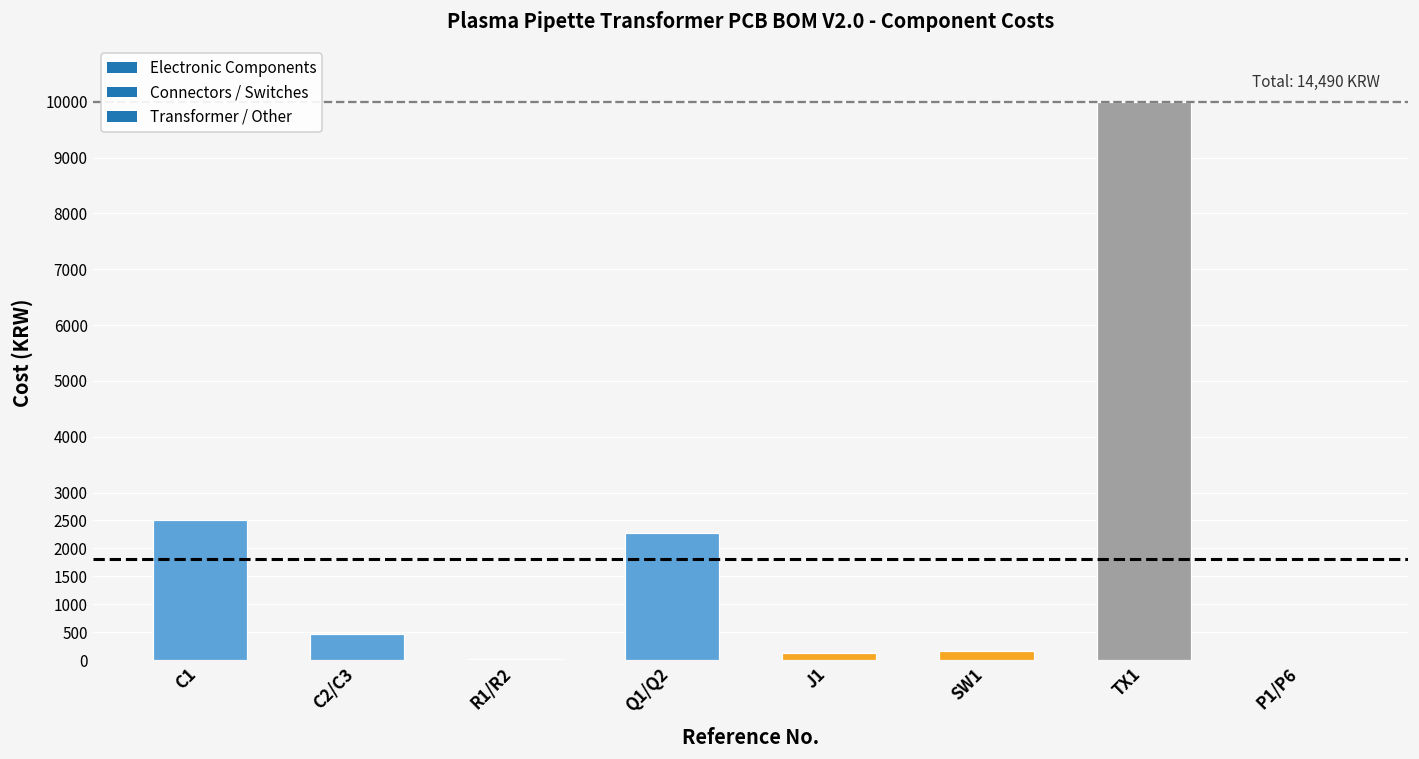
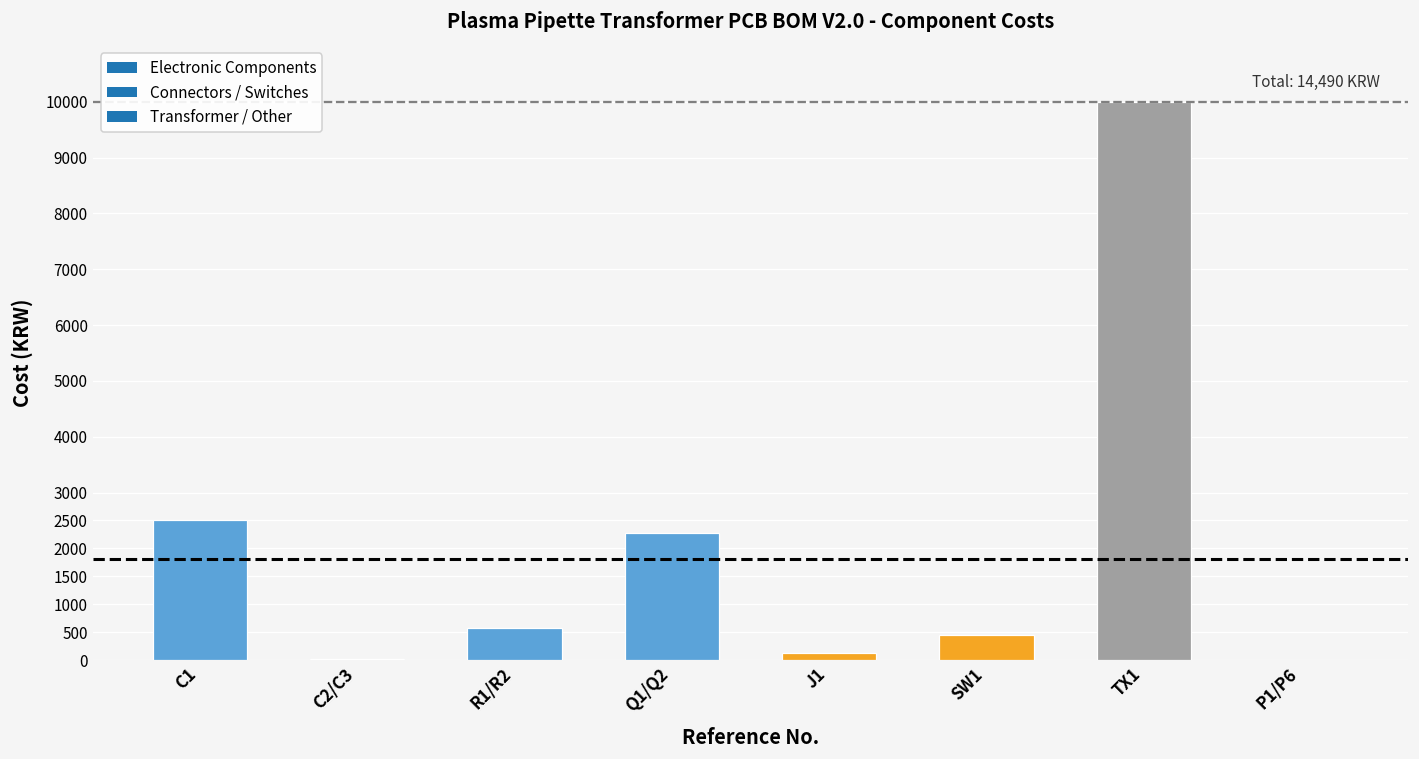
  {
    "C1": 2500,
-   "C2/C3": 500,
-   "R1/R2": 0,
+   "C2/C3": 0,
+   "R1/R2": 600,
    "Q1/Q2": 2300,
    "J1": 100,
-   "SW1": 200,
+   "SW1": 400,
    "TX1": 10000,
    "P1/P6": 0
  }
